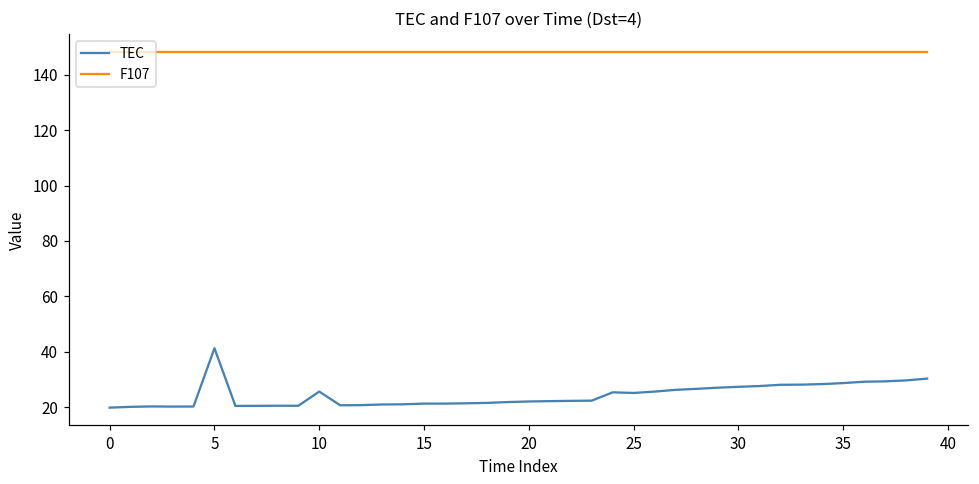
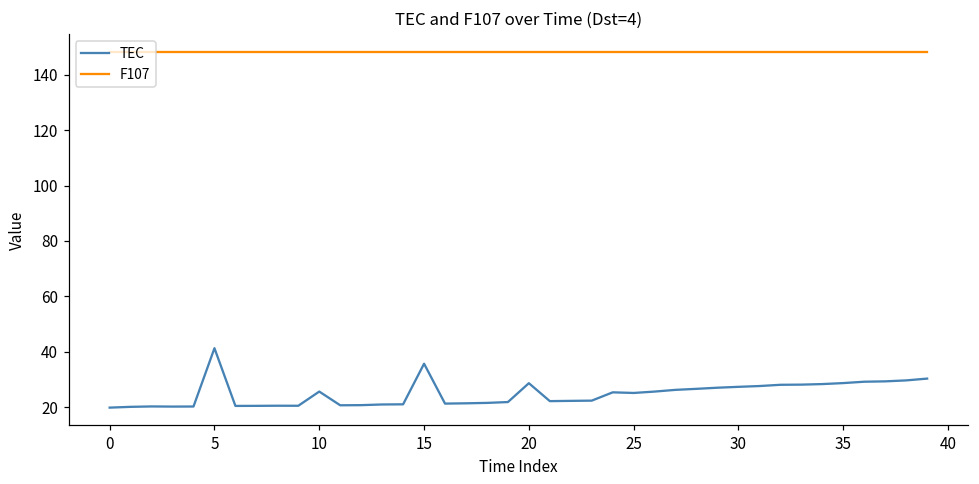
  {
    "TEC": {
      "0": 20,
      "5": 41,
      "10": 26,
-     "15": 21,
-     "20": 22,
+     "15": 36,
+     "20": 29,
      "25": 25,
      "30": 27,
      "35": 29
    },
    "F107": {
      "5": 148,
      "10": 148,
      "15": 148,
      "20": 148,
      "25": 148,
      "30": 148,
      "35": 148
    }
  }
